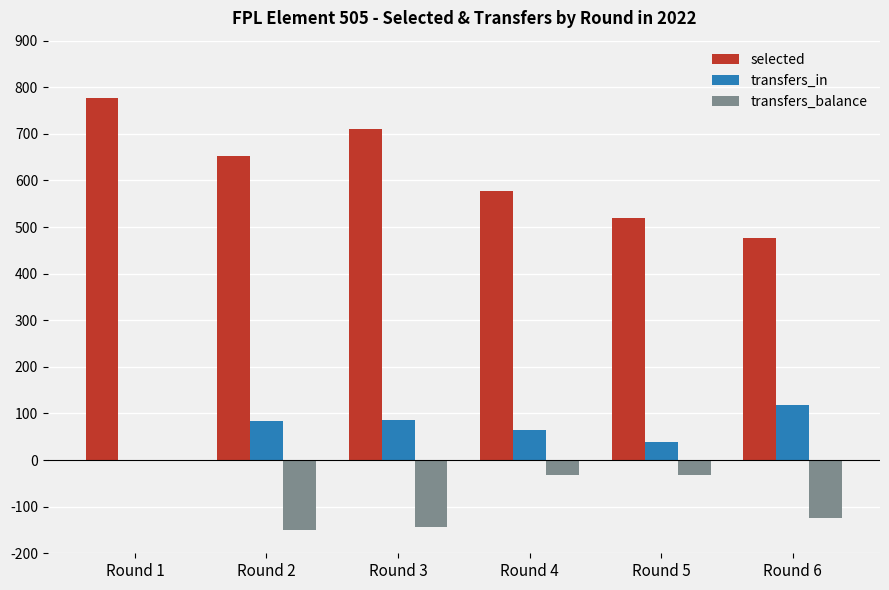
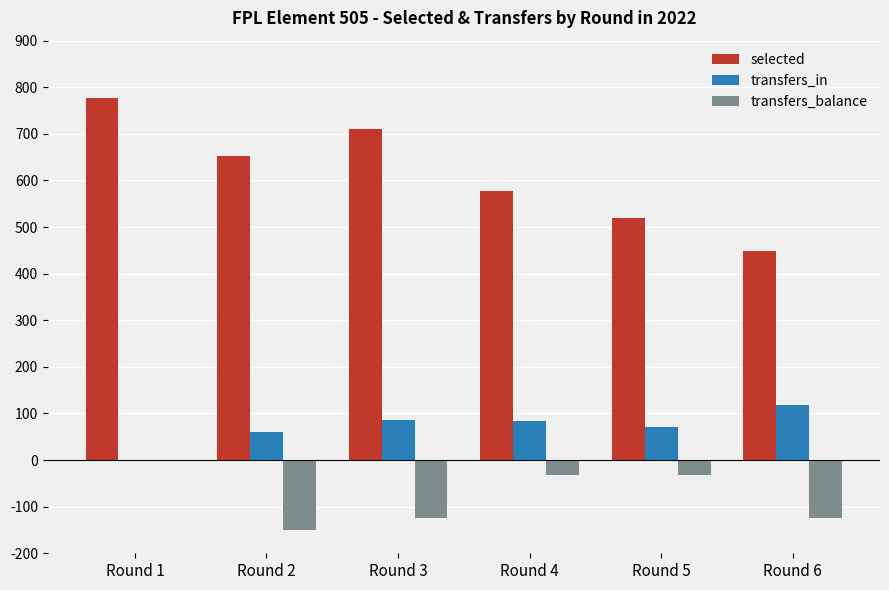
  {
    "selected": {
      "Round 1": 780,
      "Round 2": 650,
      "Round 3": 710,
      "Round 4": 580,
      "Round 5": 520,
-     "Round 6": 480
+     "Round 6": 450
    },
    "transfers_in": {
      "Round 1": 0,
-     "Round 2": 80,
+     "Round 2": 60,
      "Round 3": 90,
-     "Round 4": 70,
-     "Round 5": 40,
+     "Round 4": 80,
+     "Round 5": 70,
      "Round 6": 120
    },
    "transfers_balance": {
      "Round 1": 0,
      "Round 2": -150,
-     "Round 3": -140,
+     "Round 3": -120,
      "Round 4": -30,
      "Round 5": -30,
      "Round 6": -120
    }
  }
